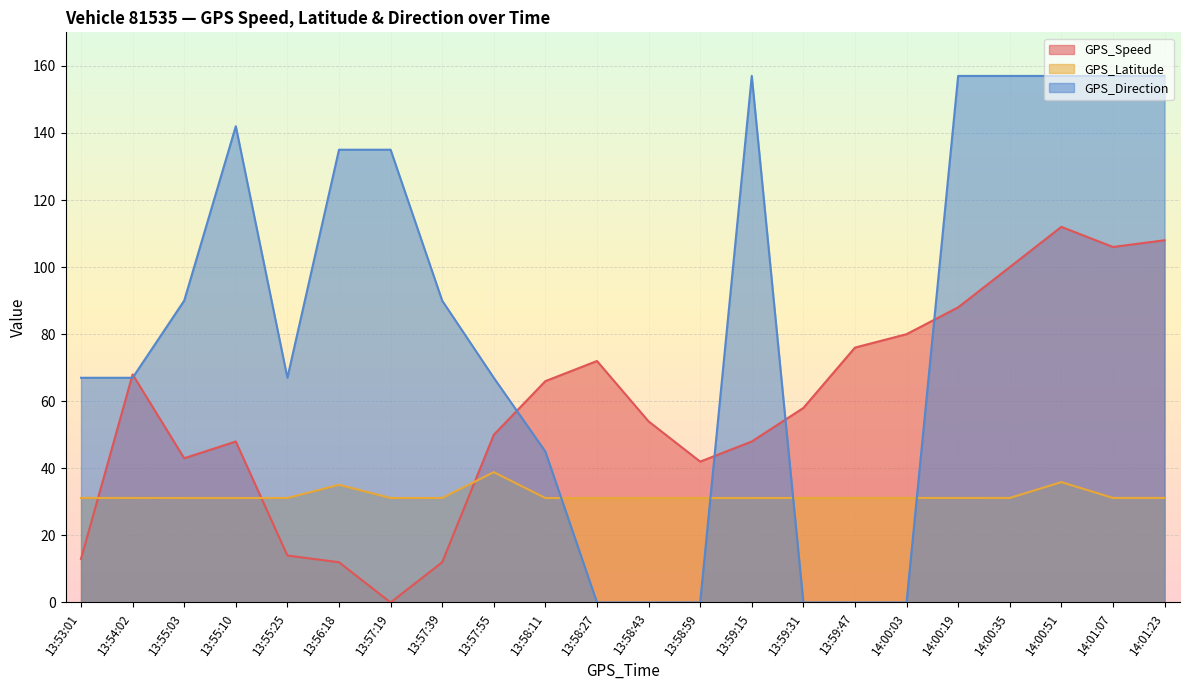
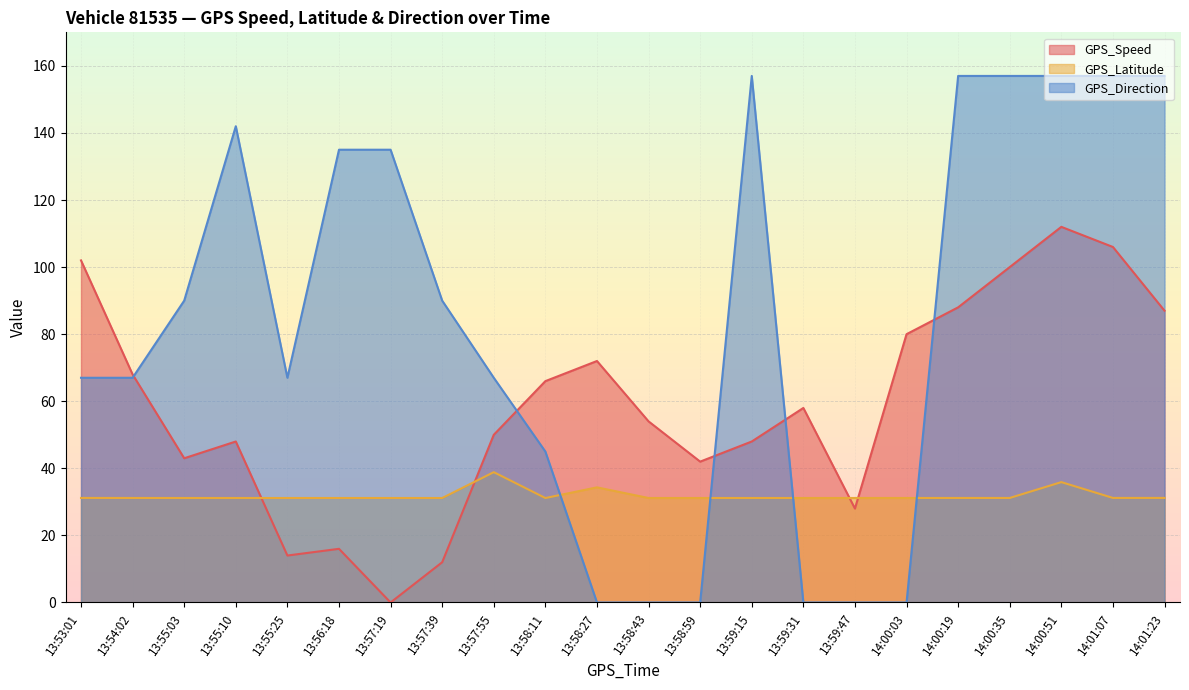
  {
    "GPS_Speed": {
-     "13:53:01": 13,
+     "13:53:01": 102,
      "13:54:02": 68,
      "13:55:03": 43,
      "13:55:10": 48,
      "13:55:25": 14,
-     "13:56:18": 12,
+     "13:56:18": 16,
      "13:57:19": 0,
      "13:57:39": 12,
      "13:57:55": 50,
      "13:58:11": 66,
      "13:58:27": 72,
      "13:58:43": 54,
      "13:58:59": 42,
      "13:59:15": 48,
      "13:59:31": 58,
-     "13:59:47": 76,
+     "13:59:47": 28,
      "14:00:03": 80,
      "14:00:19": 88,
      "14:00:35": 100,
      "14:00:51": 112,
      "14:01:07": 106,
-     "14:01:23": 108
+     "14:01:23": 87
    },
    "GPS_Latitude": {
      "13:53:01": 31,
      "13:54:02": 31,
      "13:55:03": 31,
      "13:55:10": 31,
      "13:55:25": 31,
-     "13:56:18": 35,
+     "13:56:18": 31,
      "13:57:19": 31,
      "13:57:39": 31,
      "13:57:55": 39,
      "13:58:11": 31,
-     "13:58:27": 31,
+     "13:58:27": 34,
      "13:58:43": 31,
      "13:58:59": 31,
      "13:59:15": 31,
      "13:59:31": 31,
      "13:59:47": 31,
      "14:00:03": 31,
      "14:00:19": 31,
      "14:00:35": 31,
      "14:00:51": 36,
      "14:01:07": 31,
      "14:01:23": 31
    },
    "GPS_Direction": {
      "13:53:01": 67,
      "13:54:02": 67,
      "13:55:03": 90,
      "13:55:10": 142,
      "13:55:25": 67,
      "13:56:18": 135,
      "13:57:19": 135,
      "13:57:39": 90,
      "13:57:55": 67,
      "13:58:11": 45,
      "13:58:27": 0,
      "13:58:43": 0,
      "13:58:59": 0,
      "13:59:15": 157,
      "13:59:31": 0,
      "13:59:47": 0,
      "14:00:03": 0,
      "14:00:19": 157,
      "14:00:35": 157
    }
  }
